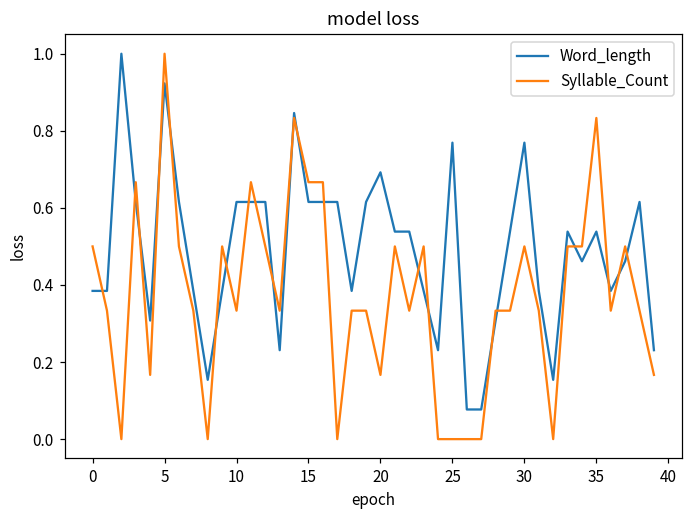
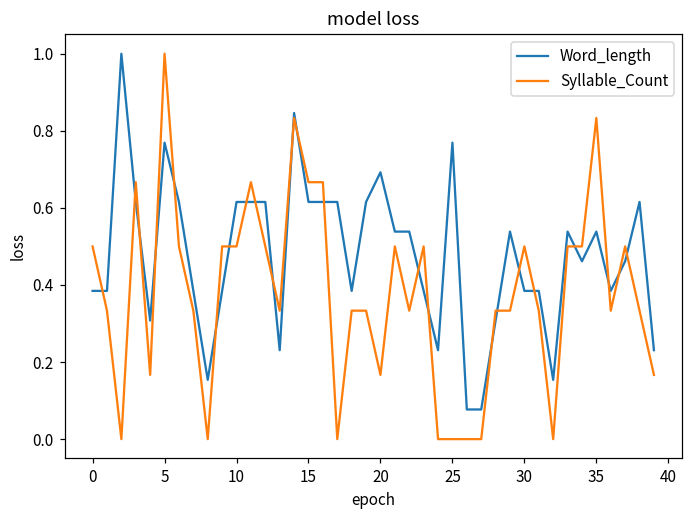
  {
    "Word_length": {
      "0": 0.38,
-     "5": 0.92,
+     "5": 0.77,
      "10": 0.62,
      "15": 0.62,
      "20": 0.69,
      "25": 0.77,
-     "30": 0.77,
+     "30": 0.38,
      "35": 0.54
    },
    "Syllable_Count": {
      "0": 0.50,
      "5": 1.00,
-     "10": 0.33,
+     "10": 0.50,
      "15": 0.67,
      "20": 0.17,
      "25": 0.00,
      "30": 0.50,
      "35": 0.83
    }
  }
